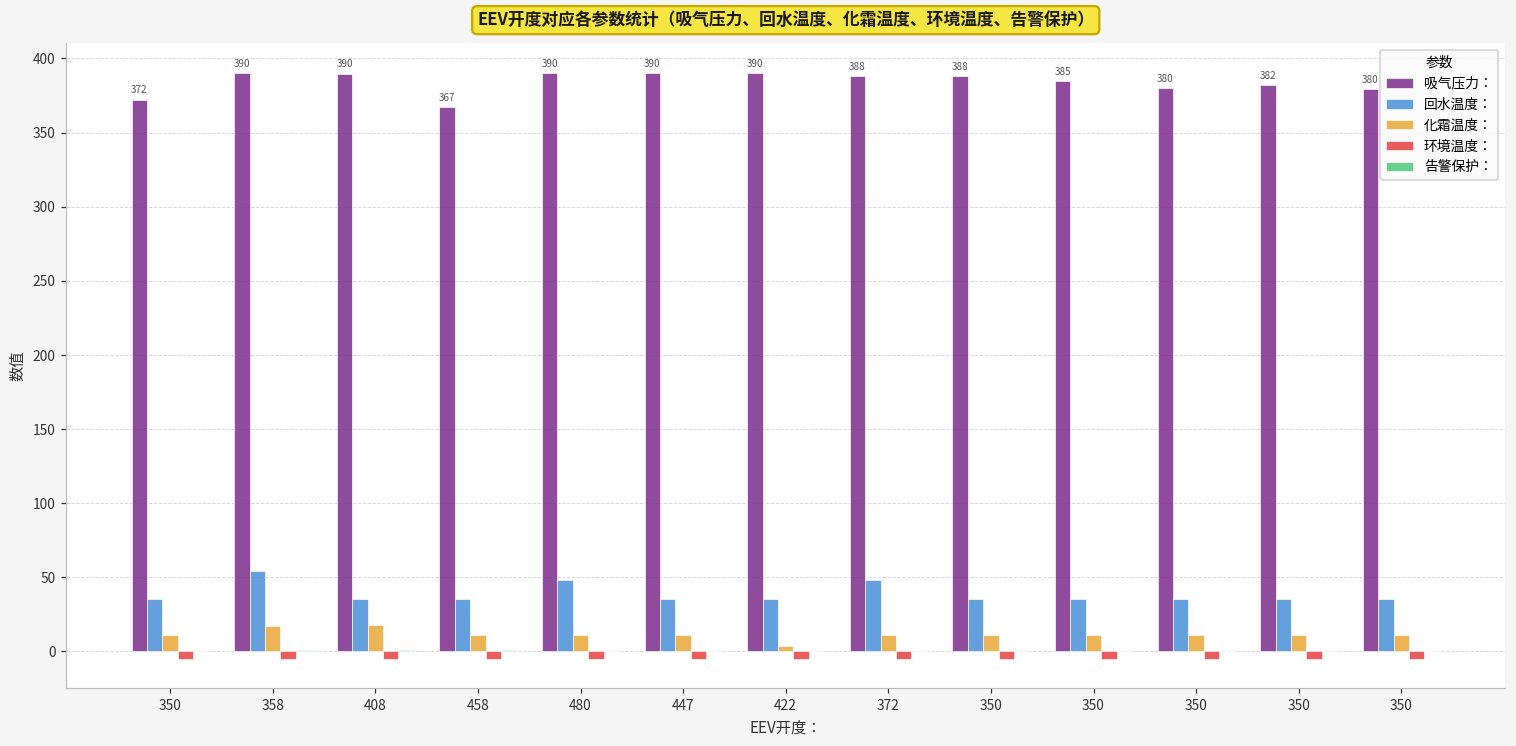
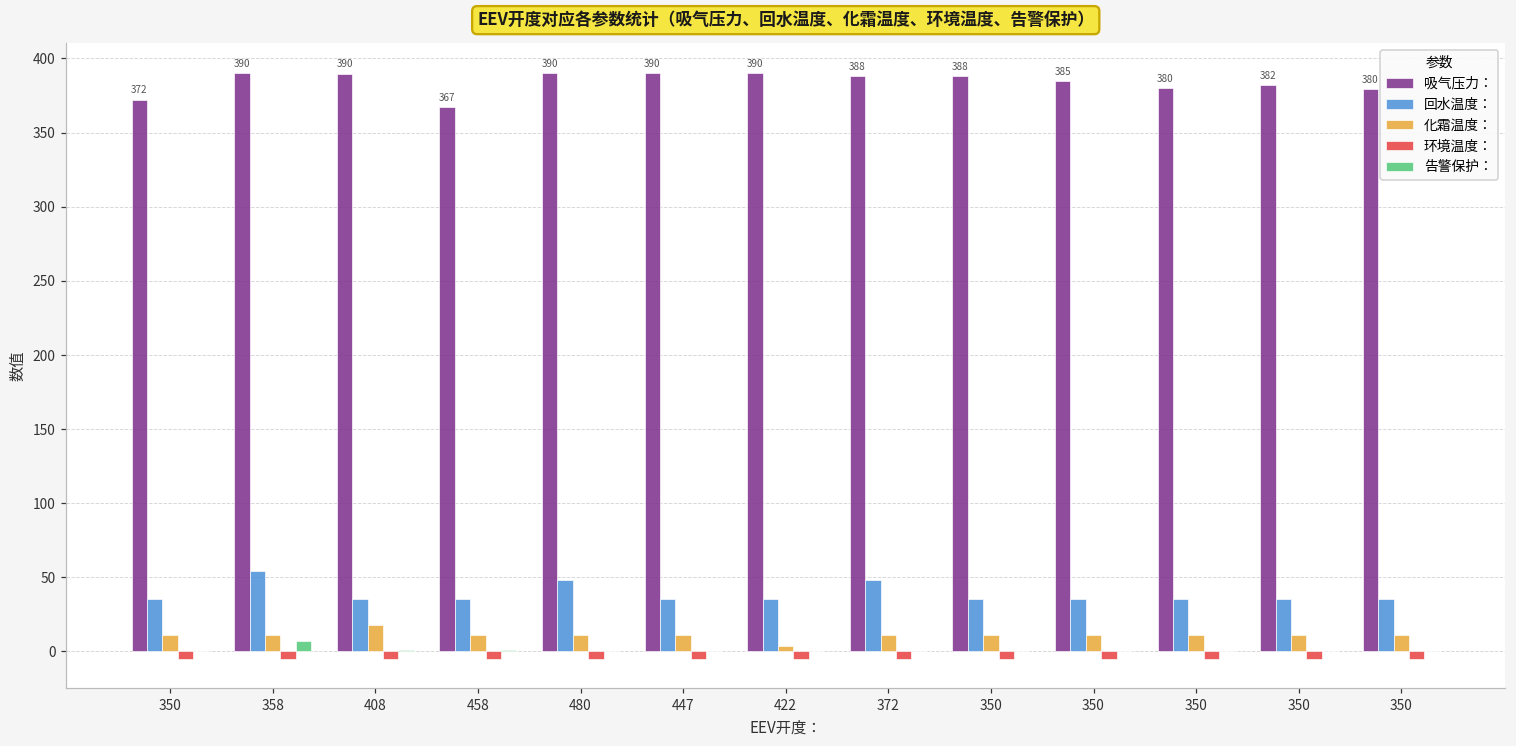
  {
    "吸气压力：": {
      "358": 390,
      "408": 390,
      "458": 367,
      "480": 390,
      "447": 390,
      "422": 390,
      "372": 388
    },
    "回水温度：": {
      "358": 54,
      "408": 36,
      "458": 35,
      "480": 48,
      "447": 36,
      "422": 36,
      "372": 48
    },
    "化霜温度：": {
-     "358": 17,
+     "358": 11,
      "408": 18,
      "458": 11,
      "480": 11,
      "447": 11,
      "422": 4,
      "372": 11
    },
    "环境温度：": {
      "358": -5,
      "408": -5,
      "458": -5,
      "480": -5,
      "447": -5,
      "422": -5,
      "372": -5
    },
    "告警保护：": {
-     "358": 1,
+     "358": 7,
      "480": 0,
      "447": 0,
      "422": 0,
      "372": 0
    }
  }
